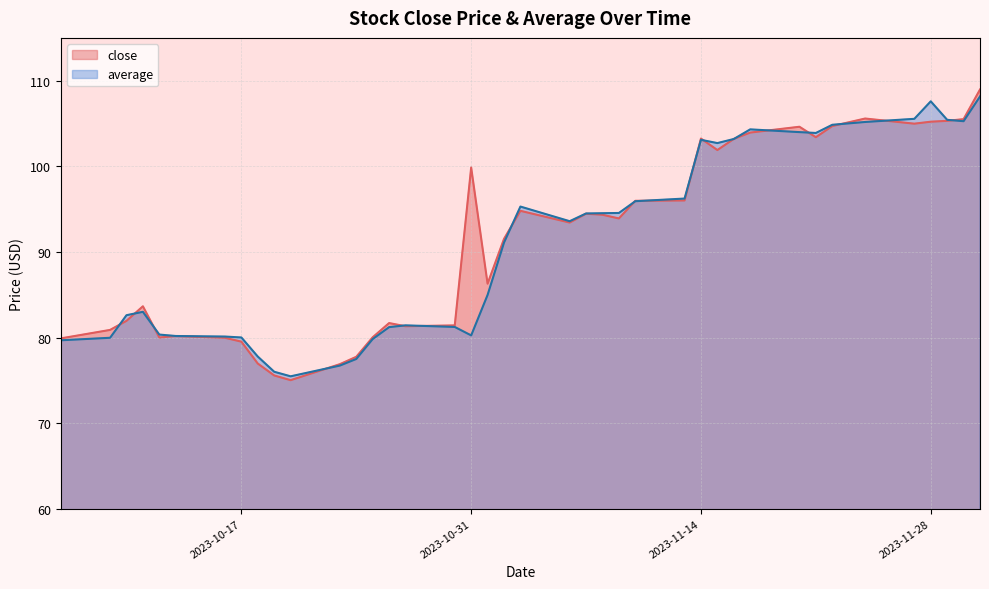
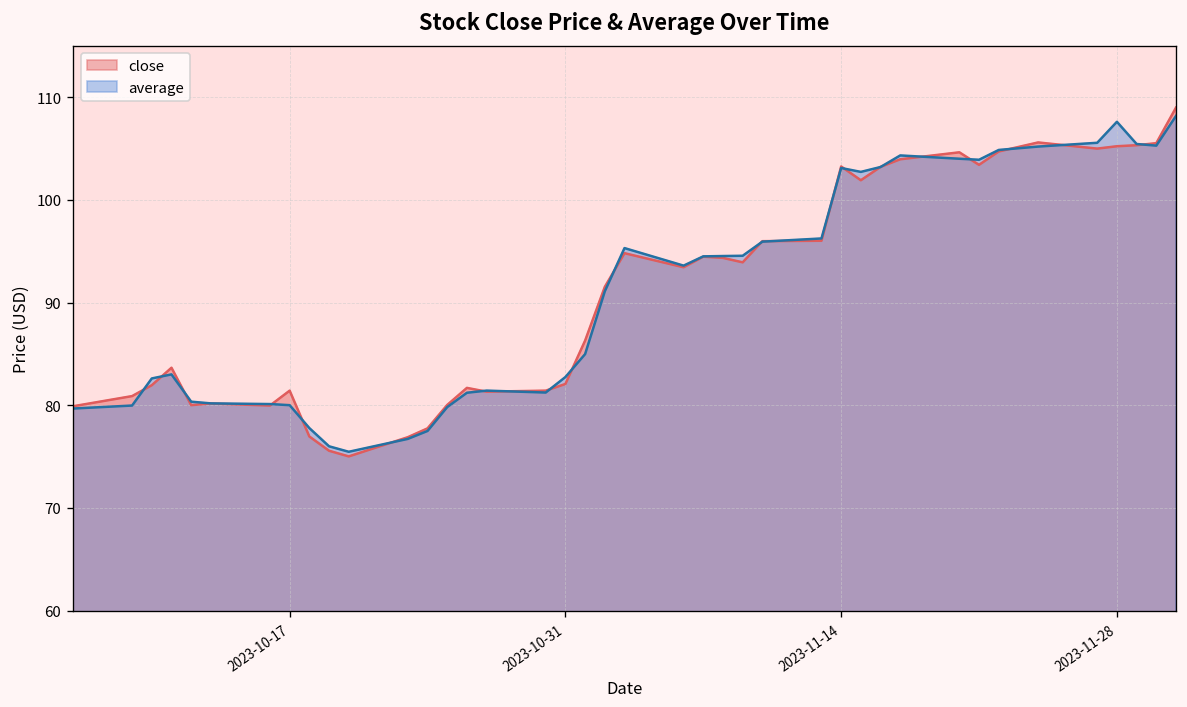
  {
    "close": {
-     "2023-10-17": 80,
-     "2023-10-31": 100,
+     "2023-10-17": 81,
+     "2023-10-31": 82,
      "2023-11-28": 105
    },
    "average": {
      "2023-10-17": 80,
-     "2023-10-31": 80,
+     "2023-10-31": 83,
      "2023-11-28": 108
    }
  }
